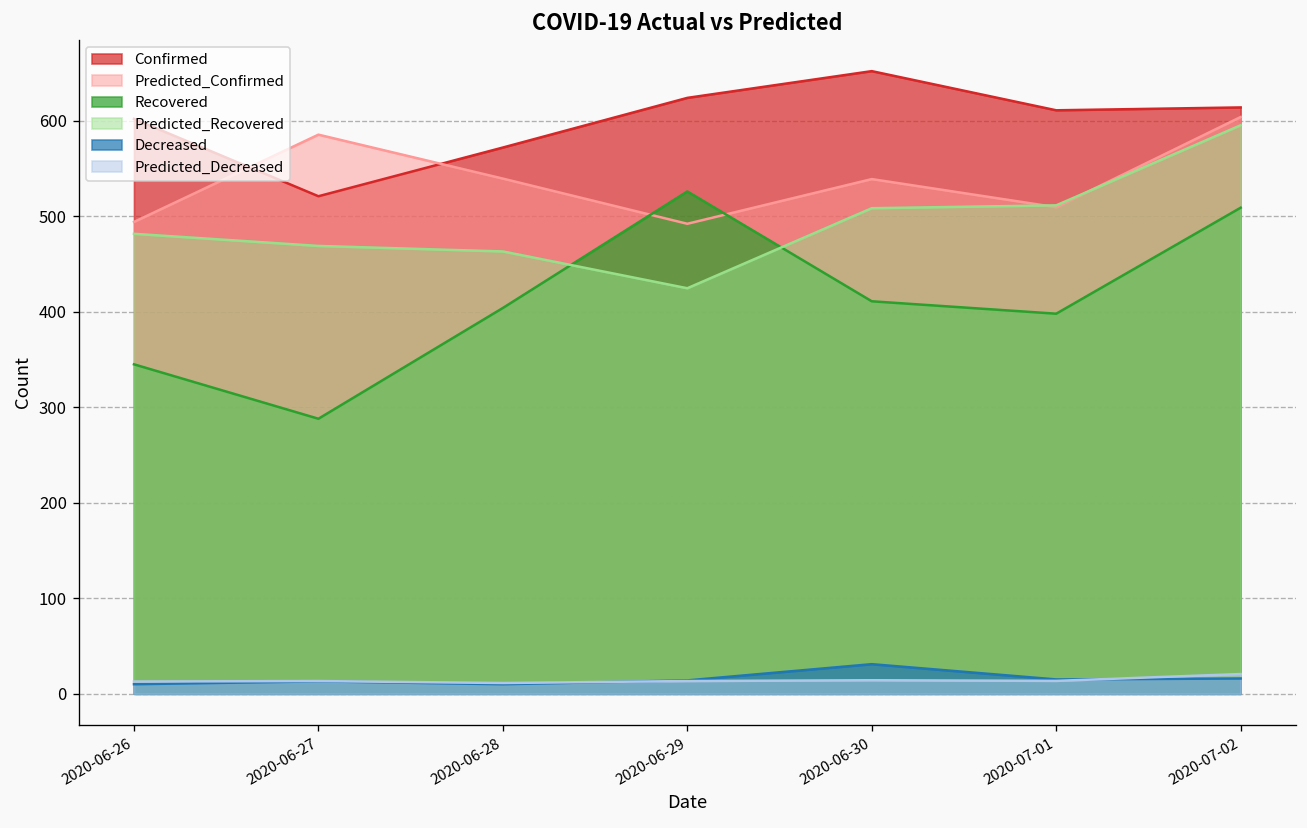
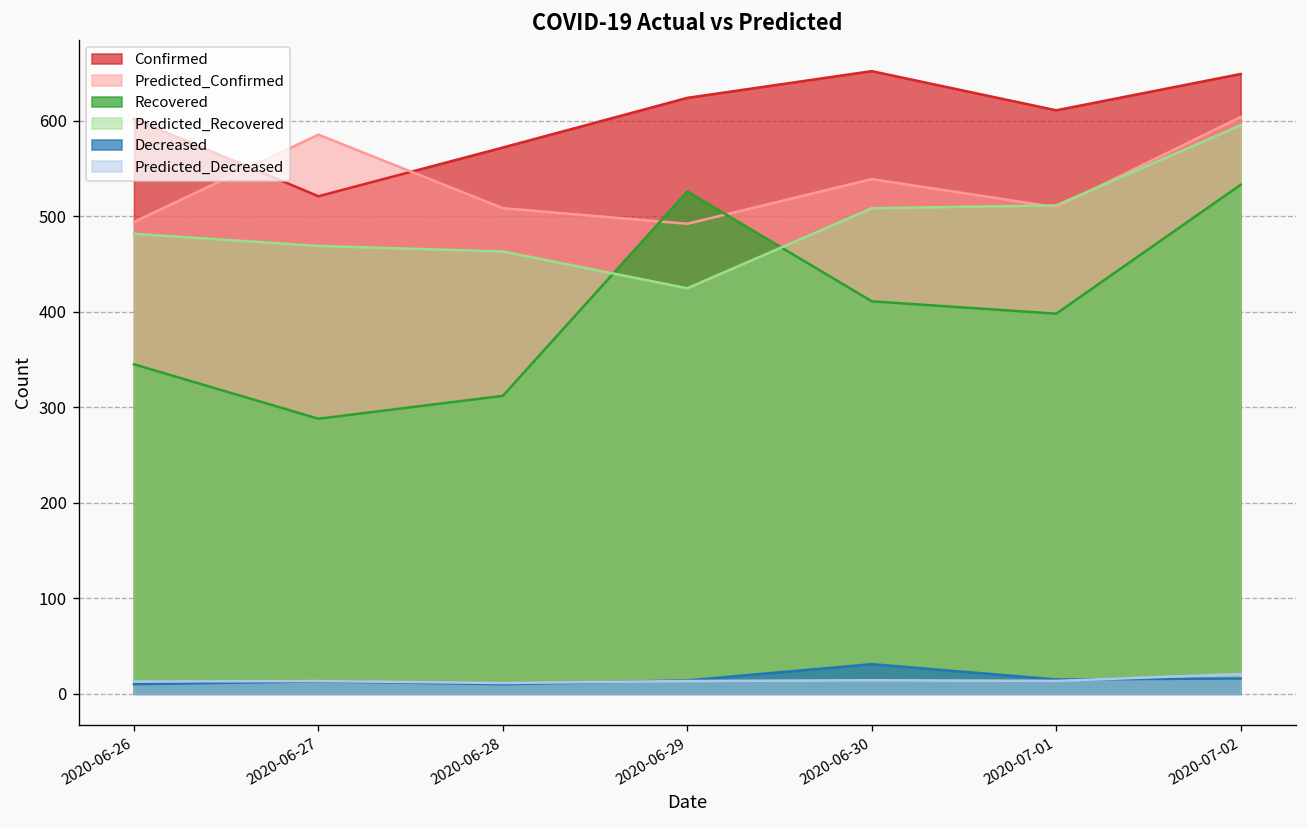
  {
    "Confirmed": {
      "2020-06-27": 520,
      "2020-06-28": 570,
      "2020-06-29": 620,
      "2020-06-30": 650,
      "2020-07-01": 610,
-     "2020-07-02": 610
+     "2020-07-02": 650
    },
    "Predicted_Confirmed": {
      "2020-06-26": 490,
      "2020-06-27": 590,
-     "2020-06-28": 540,
+     "2020-06-28": 510,
      "2020-06-29": 490,
      "2020-06-30": 540,
      "2020-07-02": 600
    },
    "Recovered": {
      "2020-06-26": 350,
      "2020-06-27": 290,
-     "2020-06-28": 400,
+     "2020-06-28": 310,
      "2020-06-29": 530,
      "2020-06-30": 410,
      "2020-07-01": 400,
-     "2020-07-02": 510
+     "2020-07-02": 530
    },
    "Predicted_Recovered": {
      "2020-06-26": 480,
      "2020-06-27": 470,
      "2020-06-28": 460,
      "2020-06-29": 420,
      "2020-06-30": 510,
      "2020-07-02": 600
    },
    "Decreased": {
      "2020-06-30": 30,
      "2020-07-02": 20
    },
    "Predicted_Decreased": {
      "2020-06-30": 10,
      "2020-07-02": 20
    }
  }
